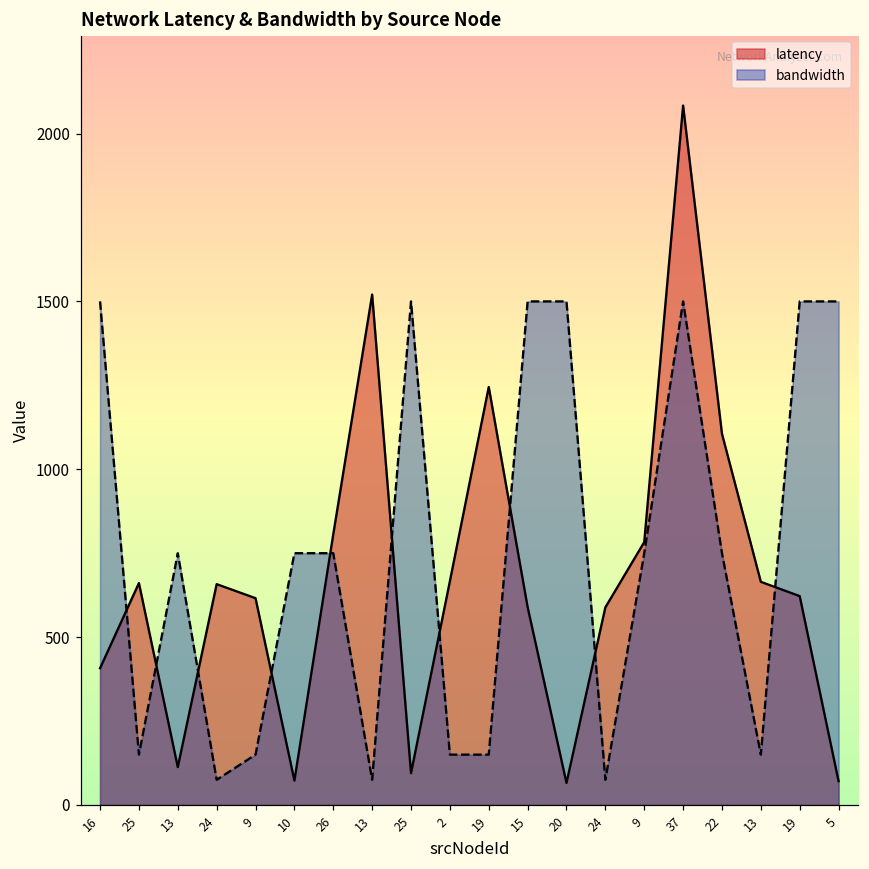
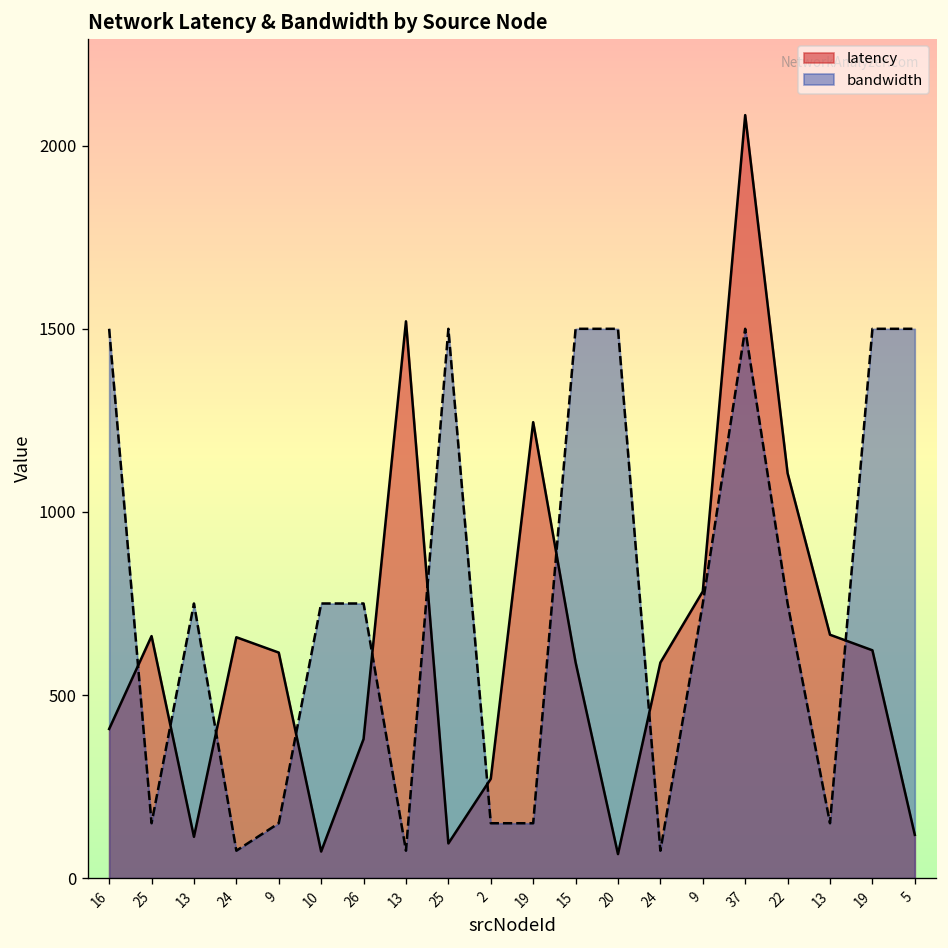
  {
    "latency": {
      "16": 410,
      "10": 70,
-     "26": 810,
-     "2": 670,
+     "26": 380,
+     "2": 270,
      "15": 590,
      "20": 70,
      "37": 2080,
      "22": 1110,
-     "5": 70
+     "5": 120
    },
    "bandwidth": {
      "16": 1500,
      "10": 750,
      "26": 750,
      "2": 150,
      "15": 1500,
      "20": 1500,
      "37": 1500,
      "22": 750,
      "5": 1500
    }
  }
